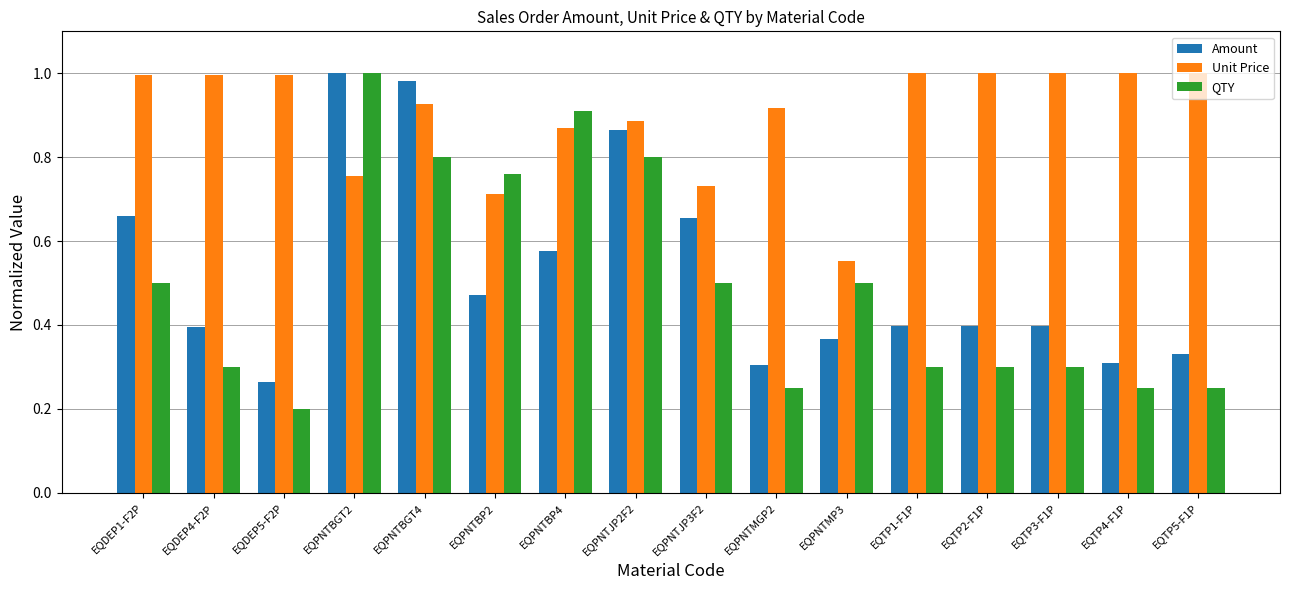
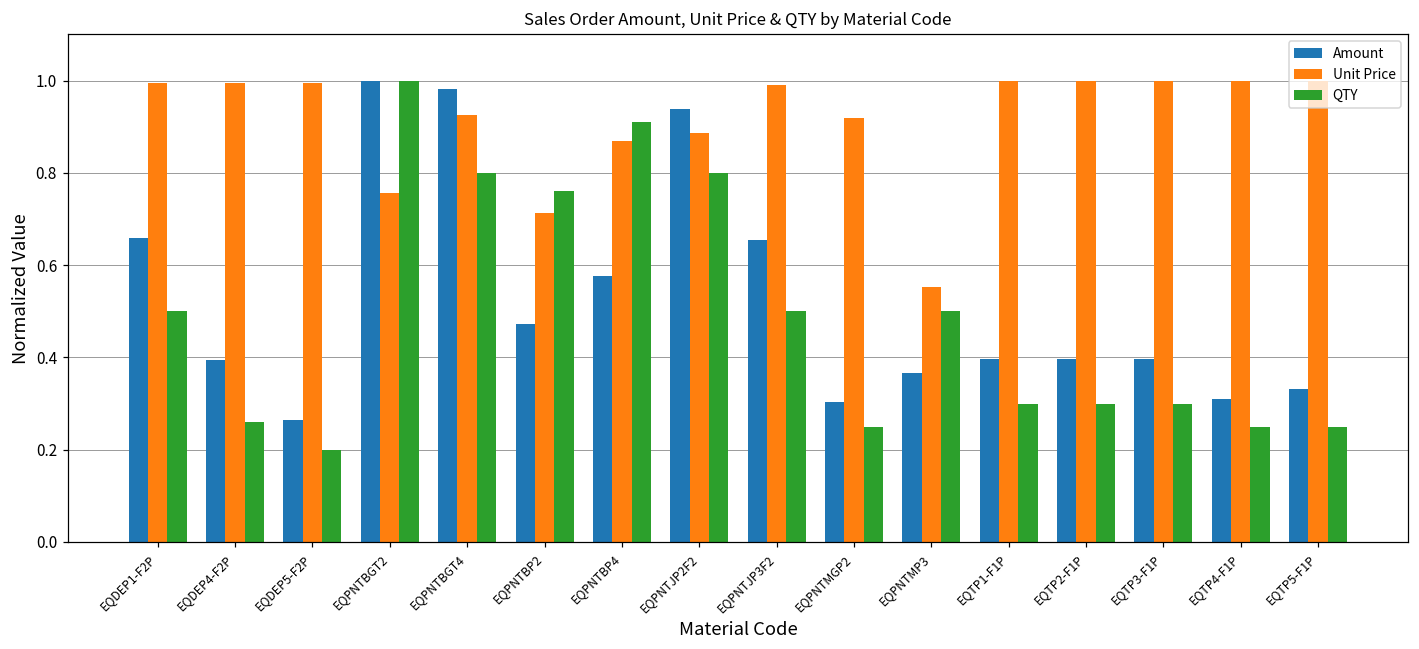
  {
    "Amount": {
      "EQDEP1-F2P": 0.66,
      "EQDEP4-F2P": 0.40,
      "EQDEP5-F2P": 0.26,
      "EQPNTBGT2": 1.00,
      "EQPNTBGT4": 0.98,
      "EQPNTBP2": 0.47,
      "EQPNTBP4": 0.58,
-     "EQPNTJP2F2": 0.87,
+     "EQPNTJP2F2": 0.94,
      "EQPNTJP3F2": 0.65,
      "EQPNTMGP2": 0.30,
      "EQPNTMP3": 0.37,
      "EQTP1-F1P": 0.40,
      "EQTP2-F1P": 0.40,
      "EQTP3-F1P": 0.40,
      "EQTP4-F1P": 0.31,
      "EQTP5-F1P": 0.33
    },
    "Unit Price": {
      "EQDEP1-F2P": 1.00,
      "EQDEP4-F2P": 1.00,
      "EQDEP5-F2P": 1.00,
      "EQPNTBGT2": 0.76,
      "EQPNTBGT4": 0.93,
      "EQPNTBP2": 0.71,
      "EQPNTBP4": 0.87,
      "EQPNTJP2F2": 0.89,
-     "EQPNTJP3F2": 0.73,
+     "EQPNTJP3F2": 0.99,
      "EQPNTMGP2": 0.92,
      "EQPNTMP3": 0.55,
      "EQTP1-F1P": 1.00,
      "EQTP2-F1P": 1.00,
      "EQTP3-F1P": 1.00,
      "EQTP4-F1P": 1.00
    },
    "QTY": {
      "EQDEP1-F2P": 0.50,
-     "EQDEP4-F2P": 0.30,
+     "EQDEP4-F2P": 0.26,
      "EQDEP5-F2P": 0.20,
      "EQPNTBGT2": 1.00,
      "EQPNTBGT4": 0.80,
      "EQPNTBP2": 0.76,
      "EQPNTBP4": 0.91,
      "EQPNTJP2F2": 0.80,
      "EQPNTJP3F2": 0.50,
      "EQPNTMGP2": 0.25,
      "EQPNTMP3": 0.50,
      "EQTP1-F1P": 0.30,
      "EQTP2-F1P": 0.30,
      "EQTP3-F1P": 0.30,
      "EQTP4-F1P": 0.25,
      "EQTP5-F1P": 0.25
    }
  }
